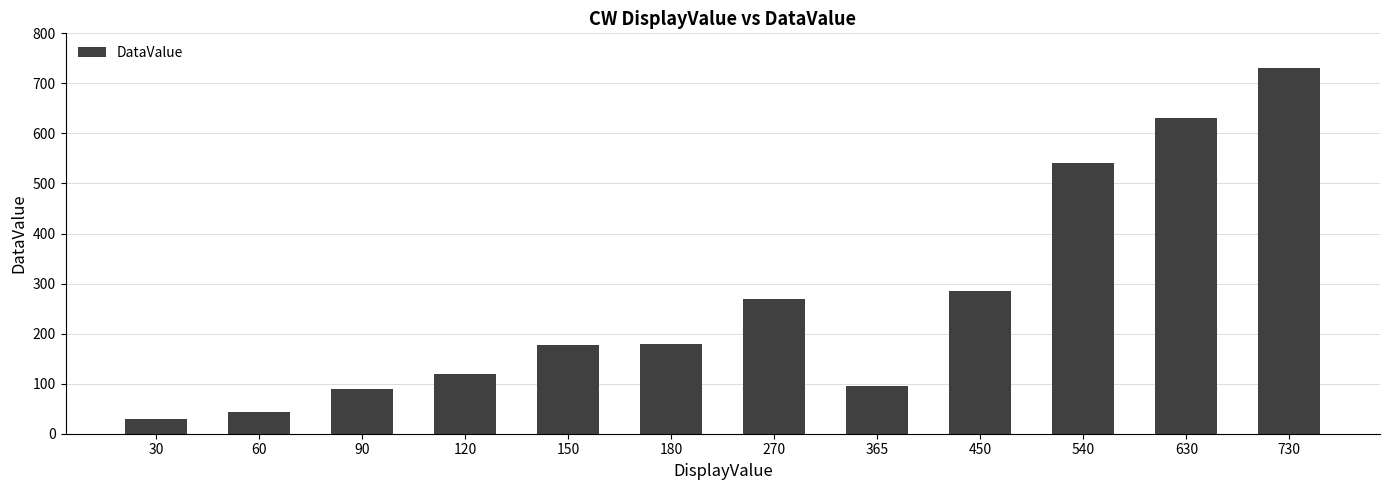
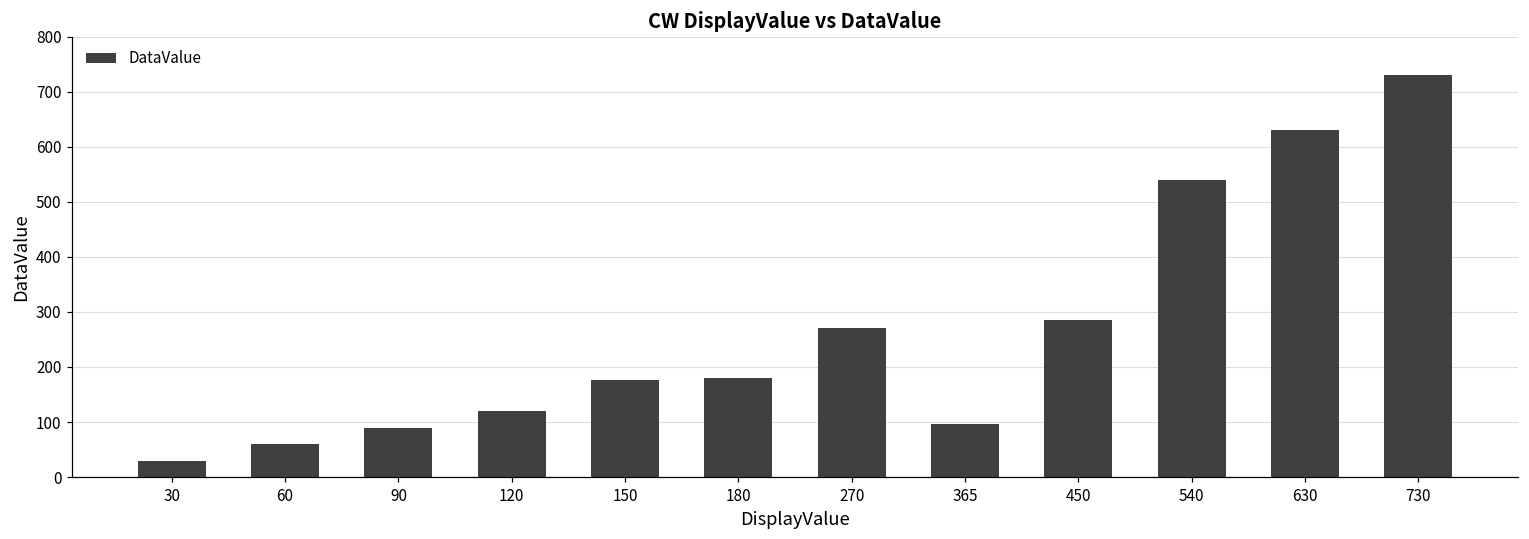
  {
    "30": 30,
-   "60": 40,
+   "60": 60,
    "90": 90,
    "120": 120,
    "150": 180,
    "180": 180,
    "270": 270,
    "365": 100,
    "450": 290,
    "540": 540,
    "630": 630,
    "730": 730
  }
